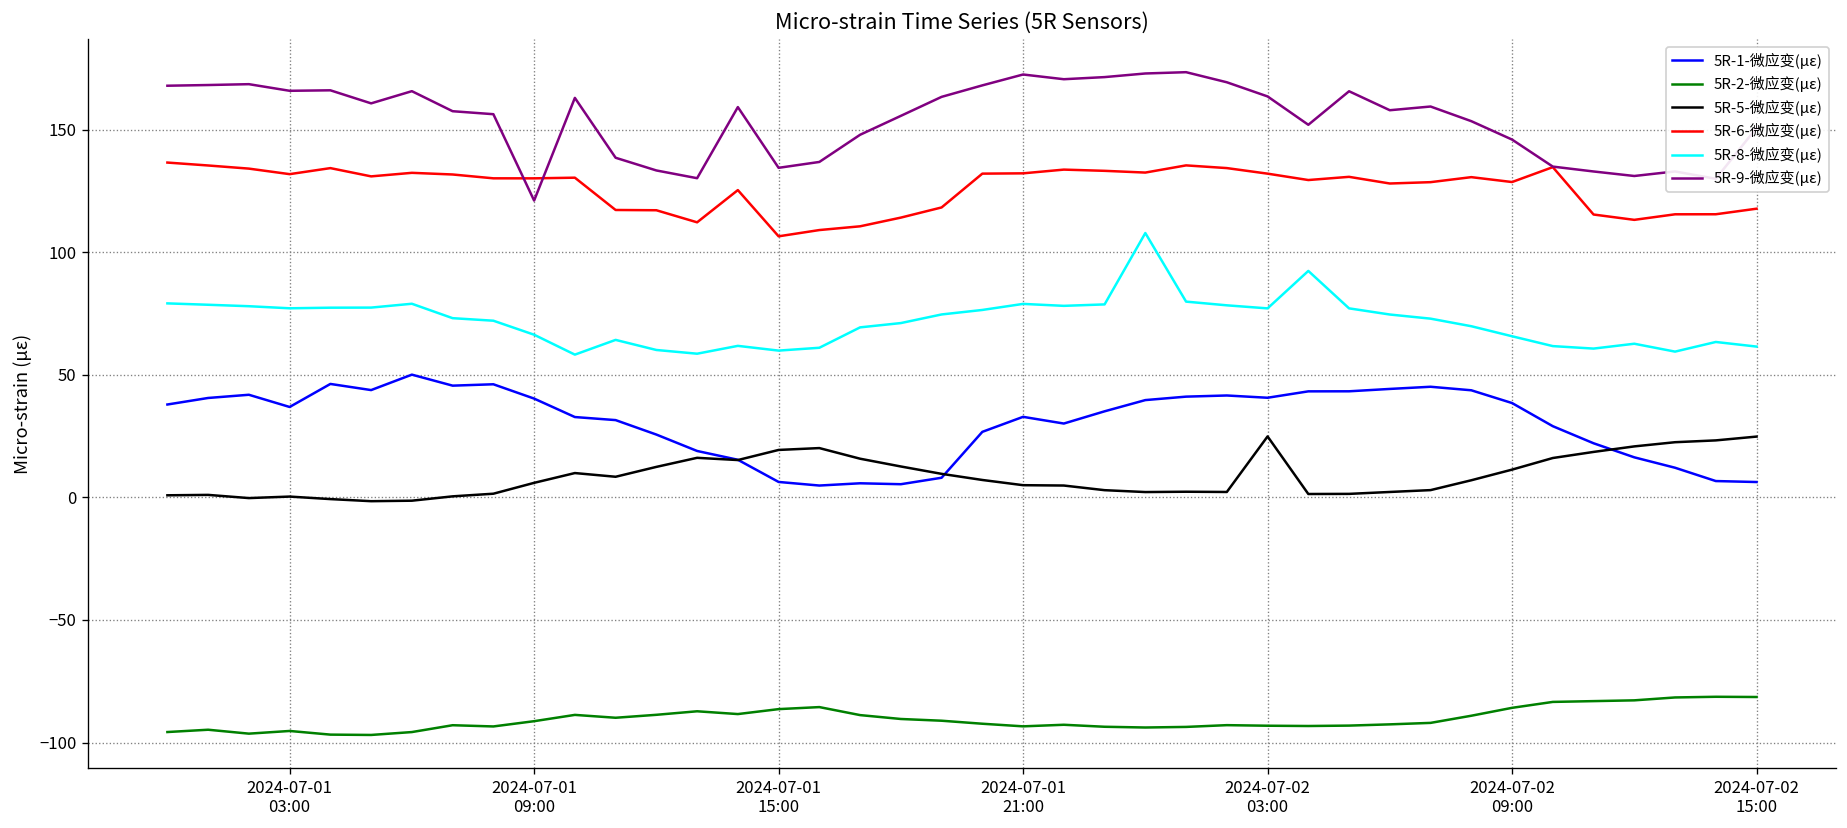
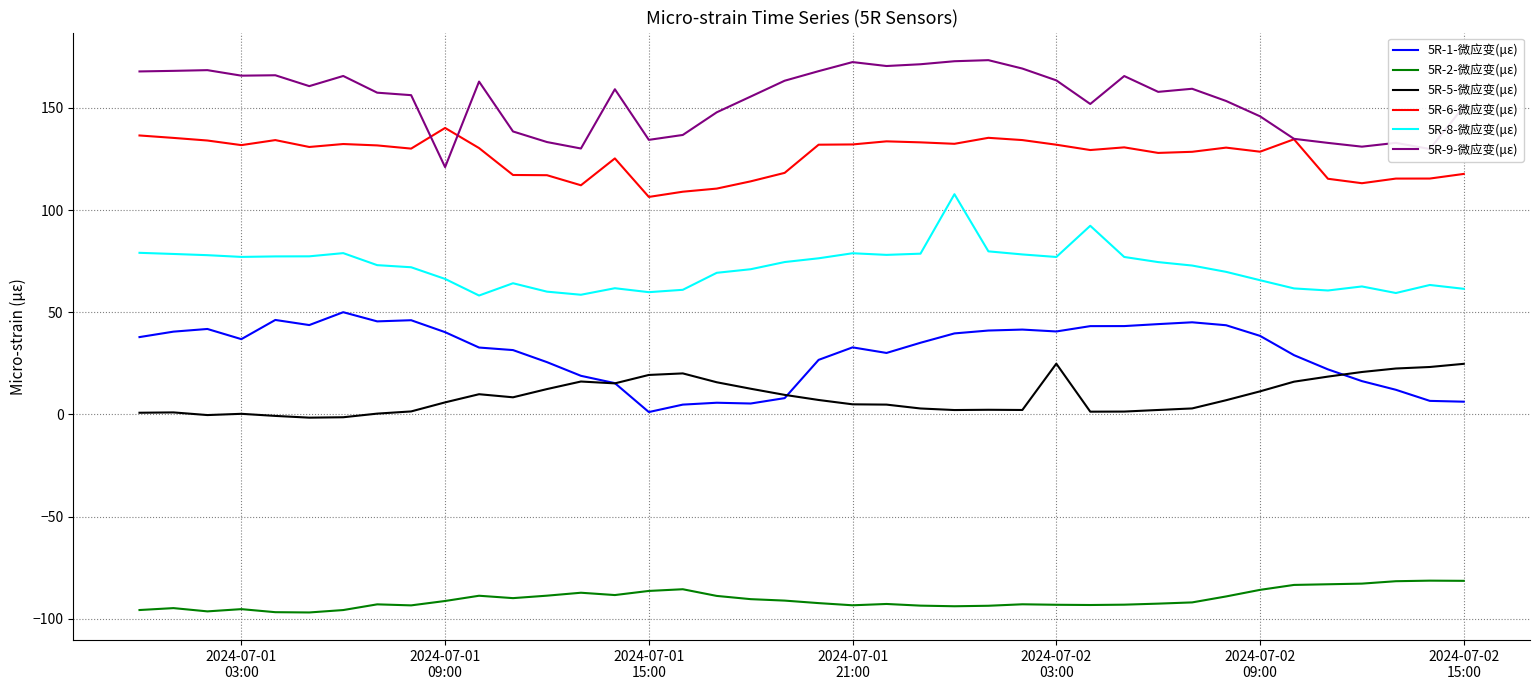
  {
    "5R-1-微应变(με)": {
      "2024-07-01 03:00": 37,
      "2024-07-01 09:00": 40,
-     "2024-07-01 15:00": 6,
+     "2024-07-01 15:00": 1,
      "2024-07-01 21:00": 33,
      "2024-07-02 03:00": 41,
      "2024-07-02 09:00": 38,
      "2024-07-02 15:00": 6
    },
    "5R-2-微应变(με)": {
      "2024-07-01 03:00": -95,
      "2024-07-01 09:00": -91,
      "2024-07-01 15:00": -86,
      "2024-07-01 21:00": -93,
      "2024-07-02 03:00": -93,
      "2024-07-02 09:00": -86,
      "2024-07-02 15:00": -81
    },
    "5R-5-微应变(με)": {
      "2024-07-01 03:00": 0,
      "2024-07-01 09:00": 6,
      "2024-07-01 15:00": 19,
      "2024-07-01 21:00": 5,
      "2024-07-02 03:00": 25,
      "2024-07-02 09:00": 11,
      "2024-07-02 15:00": 25
    },
    "5R-6-微应变(με)": {
      "2024-07-01 03:00": 132,
-     "2024-07-01 09:00": 130,
+     "2024-07-01 09:00": 140,
      "2024-07-01 15:00": 106,
      "2024-07-01 21:00": 132,
      "2024-07-02 03:00": 132,
      "2024-07-02 09:00": 129,
      "2024-07-02 15:00": 118
    },
    "5R-8-微应变(με)": {
      "2024-07-01 03:00": 77,
      "2024-07-01 09:00": 66,
      "2024-07-01 15:00": 60,
      "2024-07-01 21:00": 79,
      "2024-07-02 03:00": 77,
      "2024-07-02 09:00": 66,
      "2024-07-02 15:00": 61
    },
    "5R-9-微应变(με)": {
      "2024-07-01 03:00": 166,
      "2024-07-01 09:00": 121,
      "2024-07-01 15:00": 134,
      "2024-07-01 21:00": 172,
      "2024-07-02 03:00": 164,
      "2024-07-02 09:00": 146
    }
  }
